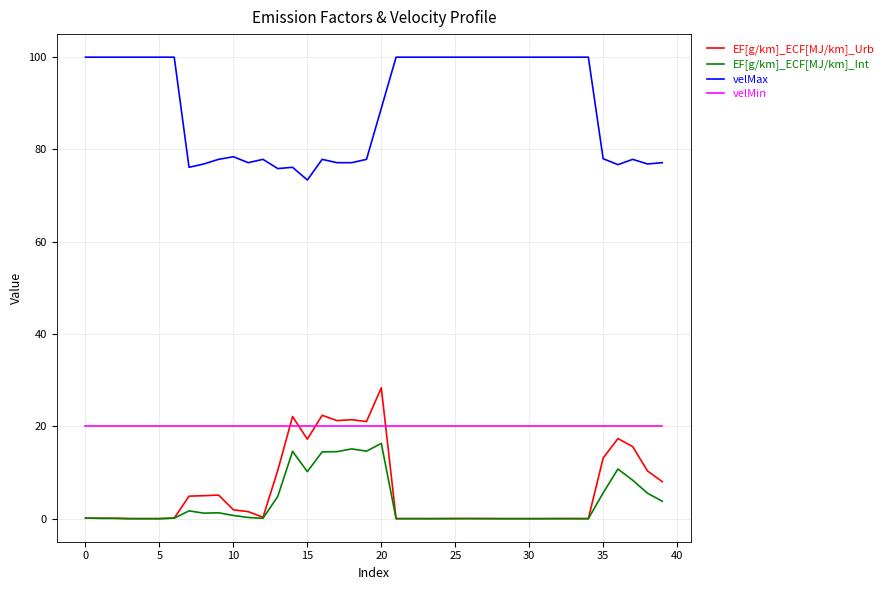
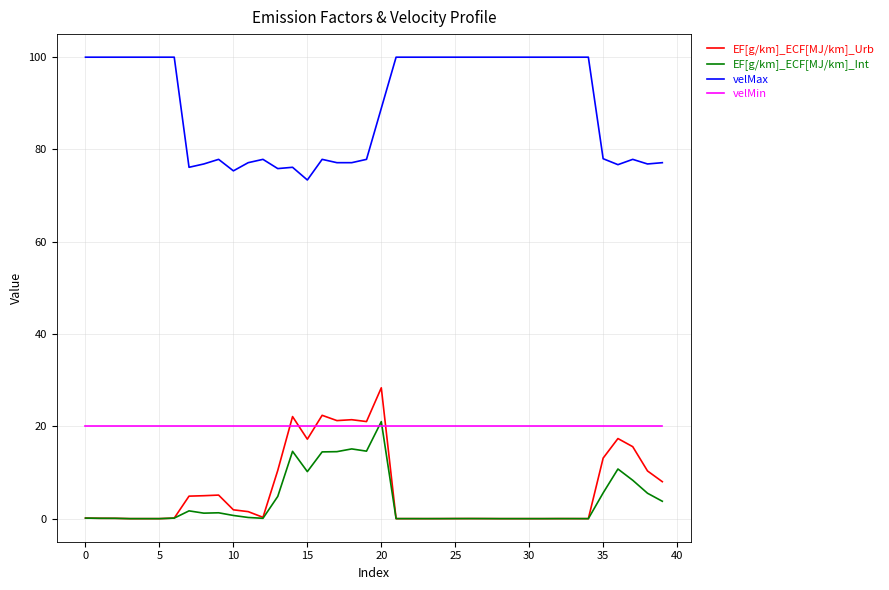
  {
    "EF[g/km]_ECF[MJ/km]_Urb": {
      "10": 2,
      "15": 17,
      "20": 28,
      "35": 13
    },
    "EF[g/km]_ECF[MJ/km]_Int": {
      "10": 1,
      "15": 10,
-     "20": 16,
+     "20": 21,
      "35": 6
    },
    "velMax": {
      "0": 100,
      "5": 100,
-     "10": 78,
+     "10": 75,
      "15": 73,
      "20": 89,
      "25": 100,
      "30": 100,
      "35": 78
    },
    "velMin": {
      "0": 20,
      "5": 20,
      "10": 20,
      "15": 20,
      "20": 20,
      "25": 20,
      "30": 20,
      "35": 20
    }
  }
